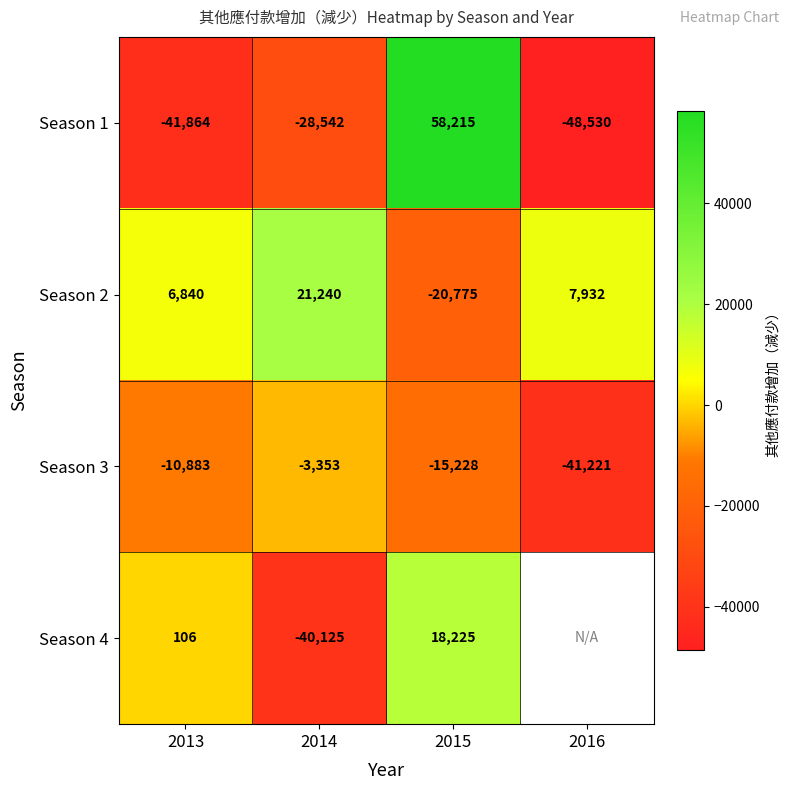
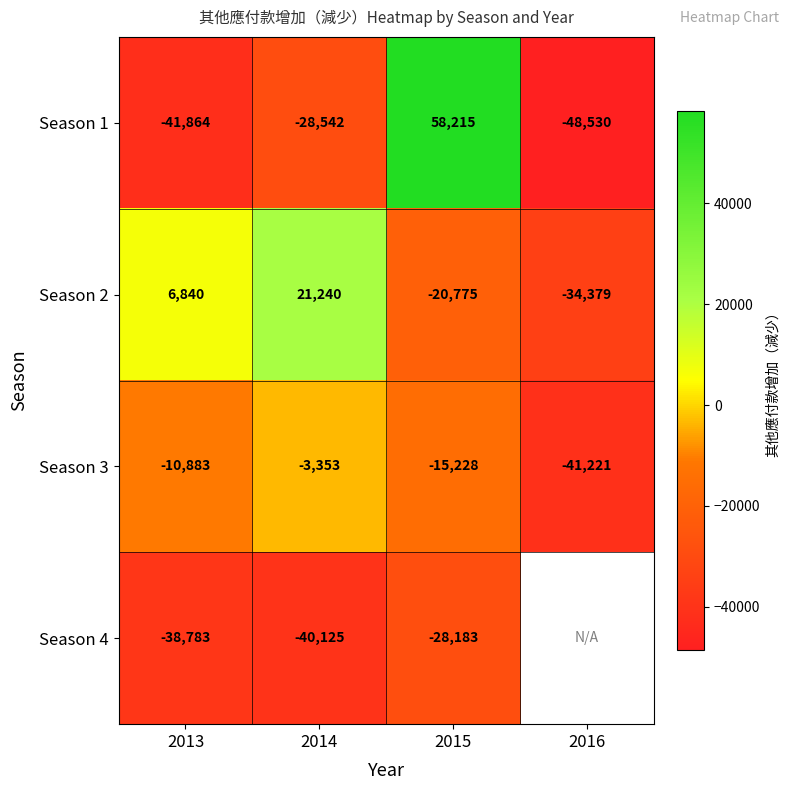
  {
    "Season 1": {
      "2013": "-41,864",
      "2014": "-28,542",
      "2015": "58,215",
      "2016": "-48,530"
    },
    "Season 2": {
      "2013": "6,840",
      "2014": "21,240",
      "2015": "-20,775",
-     "2016": "7,932"
+     "2016": "-34,379"
    },
    "Season 3": {
      "2013": "-10,883",
      "2014": "-3,353",
      "2015": "-15,228",
      "2016": "-41,221"
    },
    "Season 4": {
-     "2013": "106",
+     "2013": "-38,783",
      "2014": "-40,125",
-     "2015": "18,225"
+     "2015": "-28,183"
    }
  }
